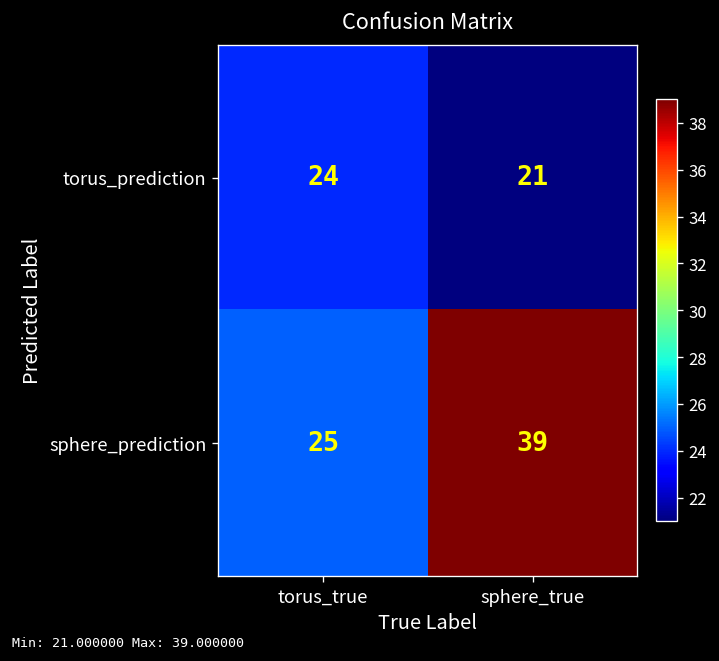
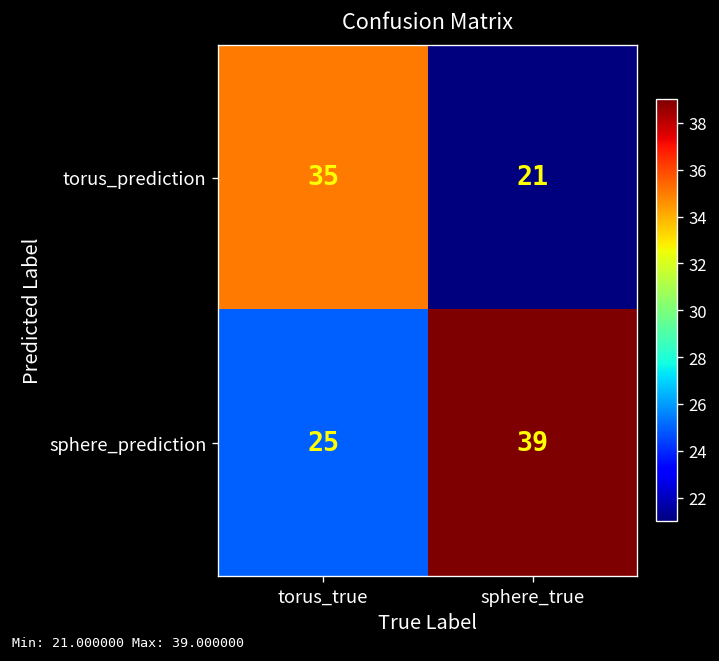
  {
    "torus_prediction": {
-     "torus_true": 24,
+     "torus_true": 35,
      "sphere_true": 21
    },
    "sphere_prediction": {
      "torus_true": 25,
      "sphere_true": 39
    }
  }
